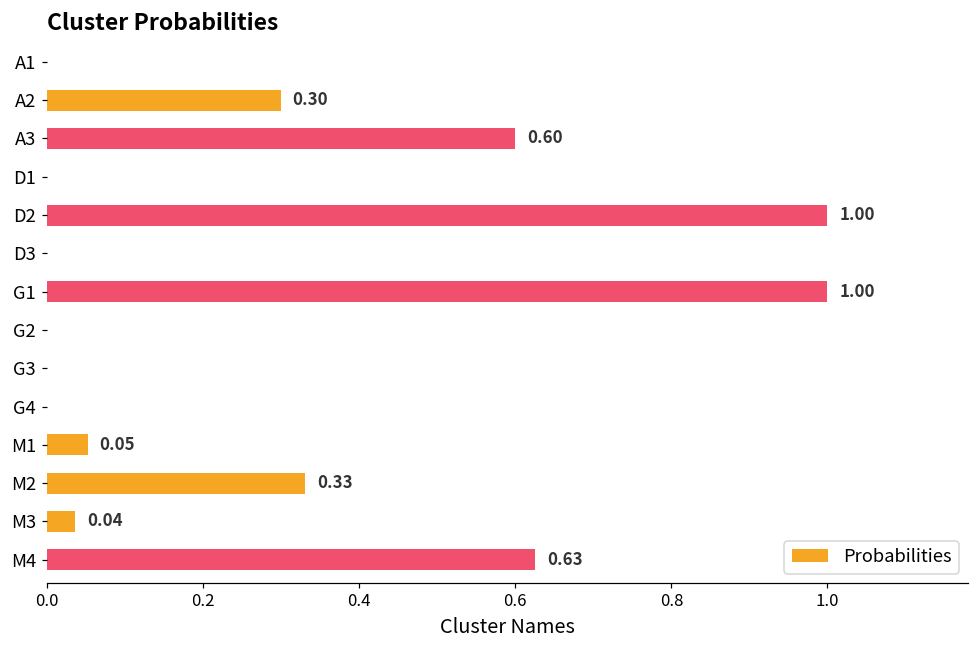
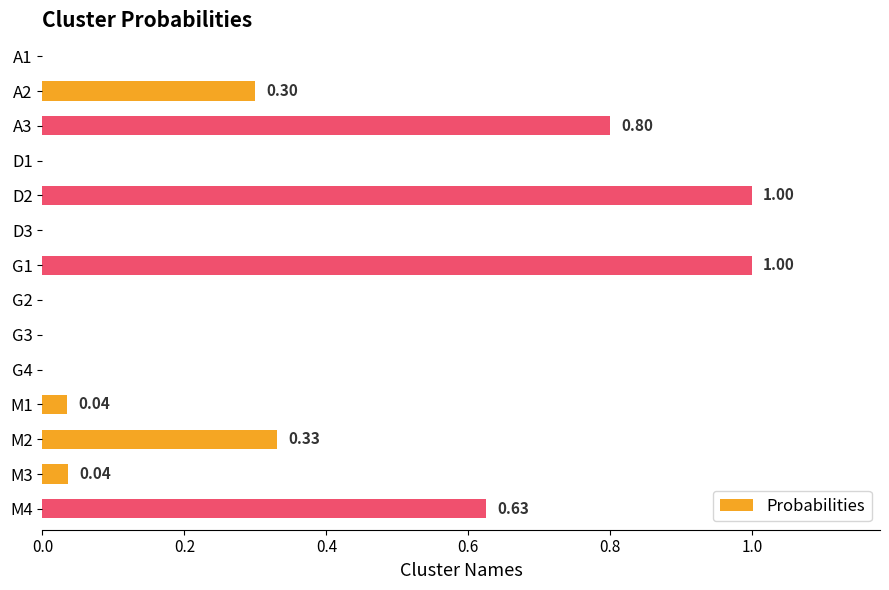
  {
    "A2": 0.30,
-   "A3": 0.60,
+   "A3": 0.80,
    "D2": 1.00,
    "G1": 1.00,
-   "M1": 0.05,
+   "M1": 0.04,
    "M2": 0.33,
    "M3": 0.04,
    "M4": 0.63
  }
